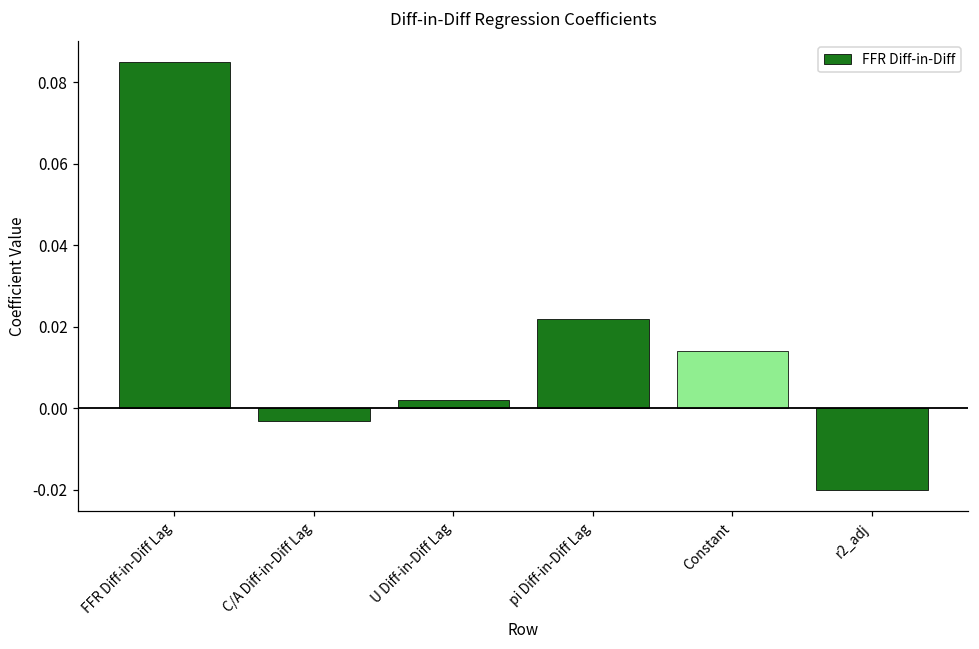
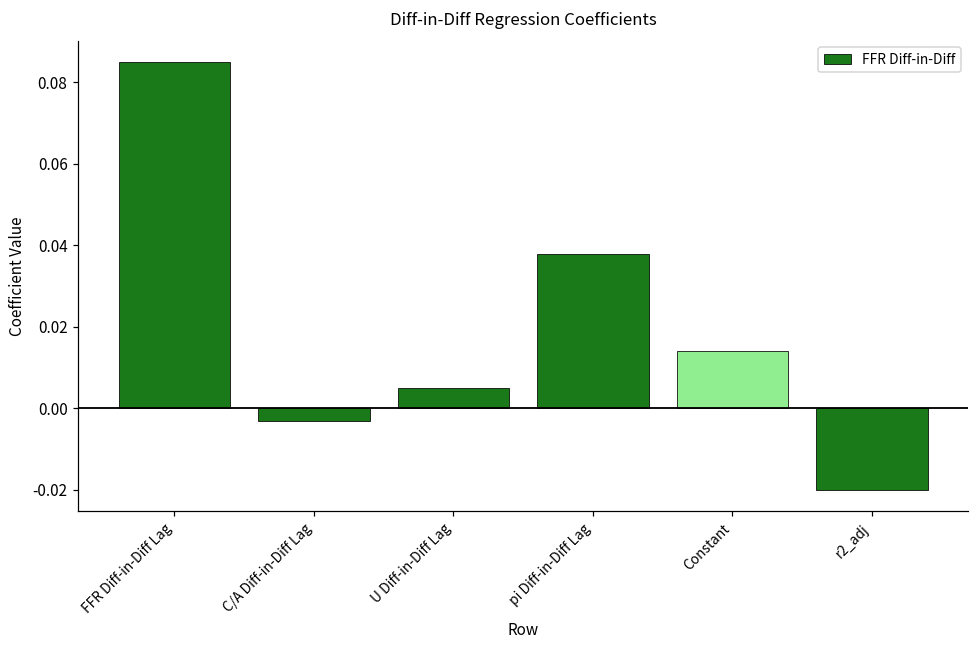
  {
    "FFR Diff-in-Diff Lag": 0.085,
    "C/A Diff-in-Diff Lag": -0.003,
-   "U Diff-in-Diff Lag": 0.002,
-   "pi Diff-in-Diff Lag": 0.022,
+   "U Diff-in-Diff Lag": 0.005,
+   "pi Diff-in-Diff Lag": 0.038,
    "Constant": 0.014,
    "r2_adj": -0.020
  }
